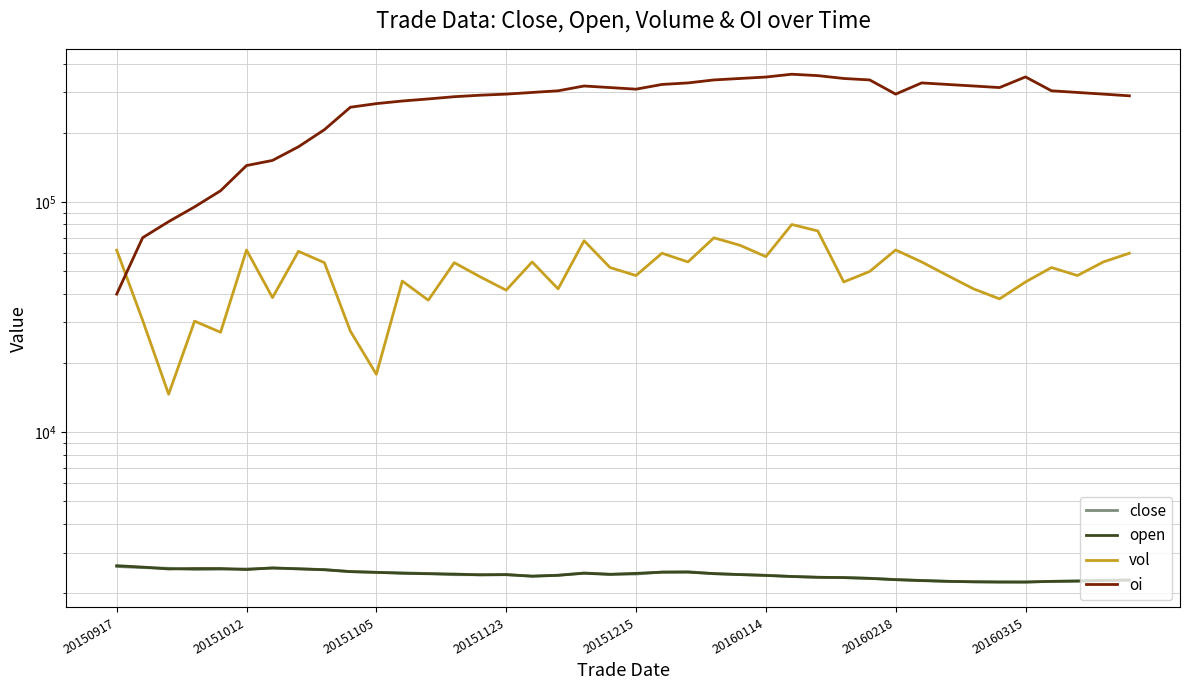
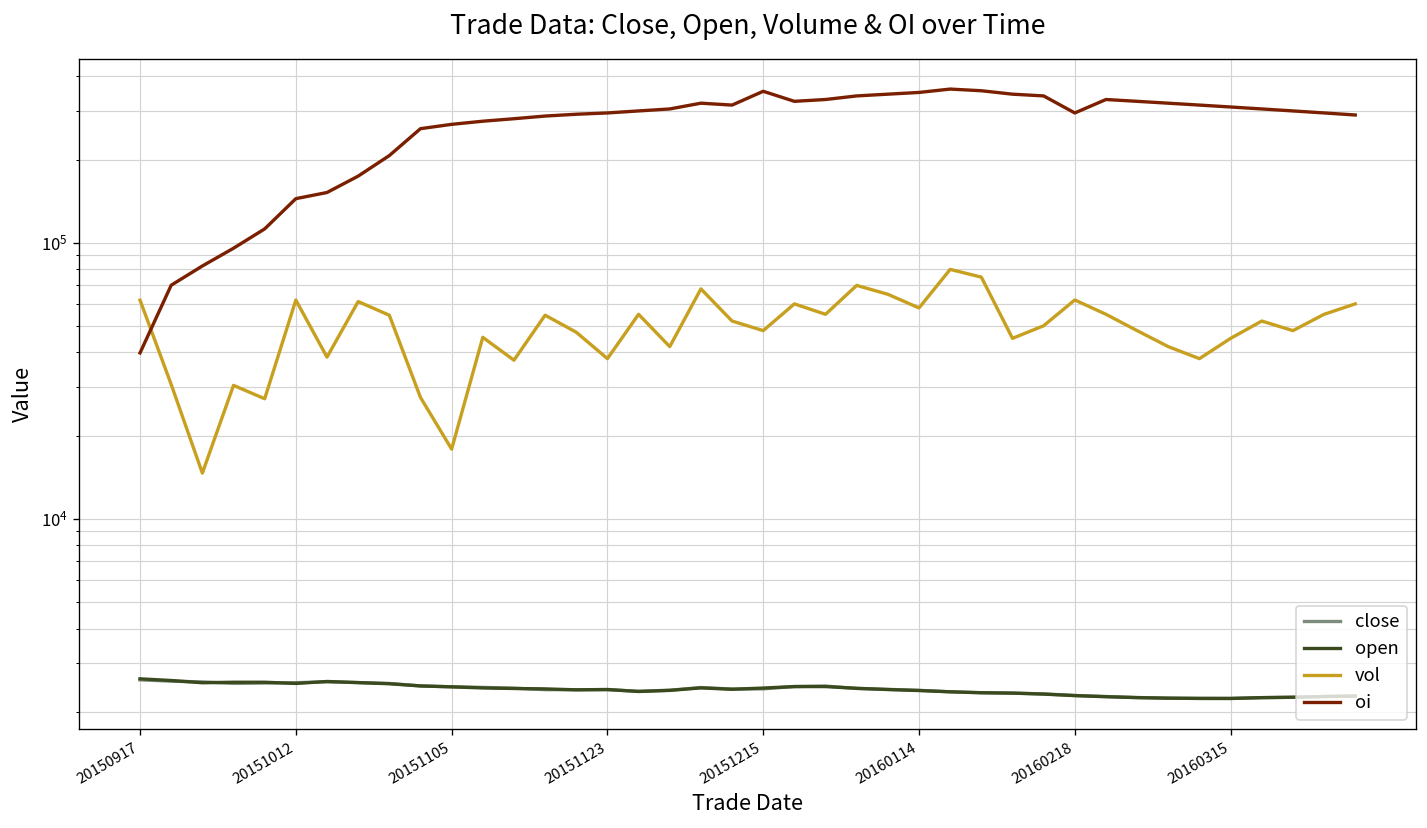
  {
    "vol": {
      "20150917": 62000,
      "20151012": 62000,
      "20151105": 18000,
-     "20151123": 41000,
+     "20151123": 38000,
      "20151215": 48000,
      "20160114": 58000,
      "20160218": 62000,
      "20160315": 45000
    },
    "oi": {
      "20150917": 40000,
      "20151012": 140000,
      "20151105": 270000,
      "20151123": 300000,
-     "20151215": 310000,
+     "20151215": 350000,
      "20160114": 350000,
      "20160218": 300000,
-     "20160315": 350000
+     "20160315": 310000
    }
  }
